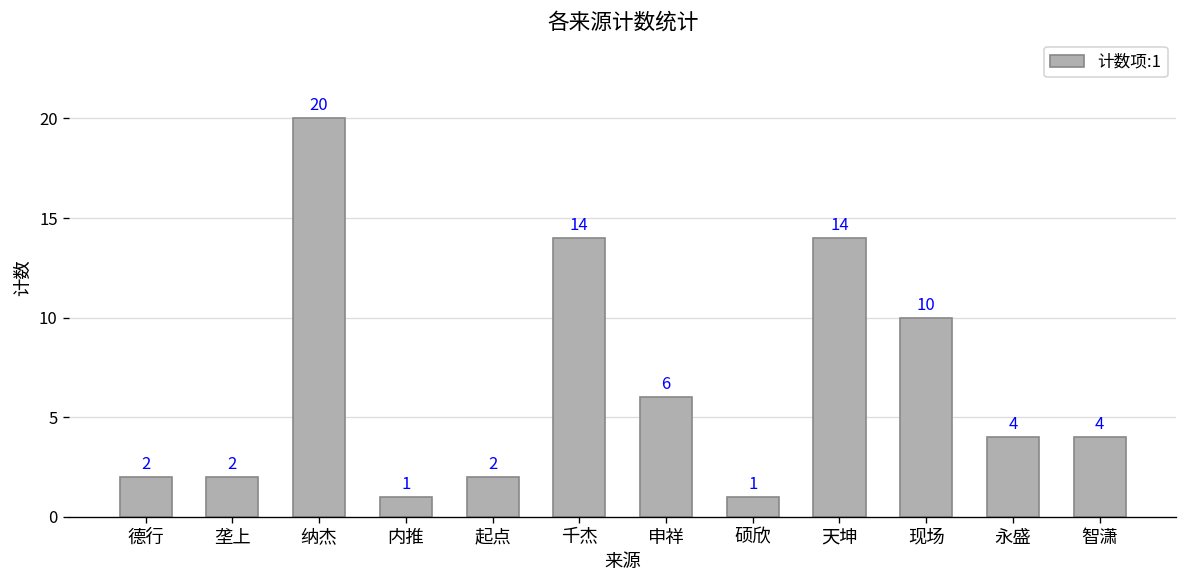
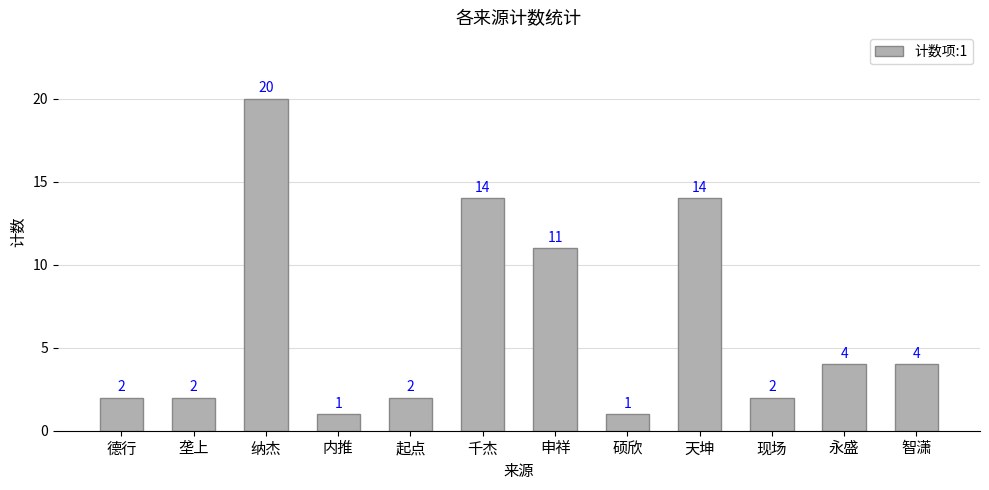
  {
    "德行": 2,
    "垄上": 2,
    "纳杰": 20,
    "内推": 1,
    "起点": 2,
    "千杰": 14,
-   "申祥": 6,
+   "申祥": 11,
    "硕欣": 1,
    "天坤": 14,
-   "现场": 10,
+   "现场": 2,
    "永盛": 4,
    "智潇": 4
  }
